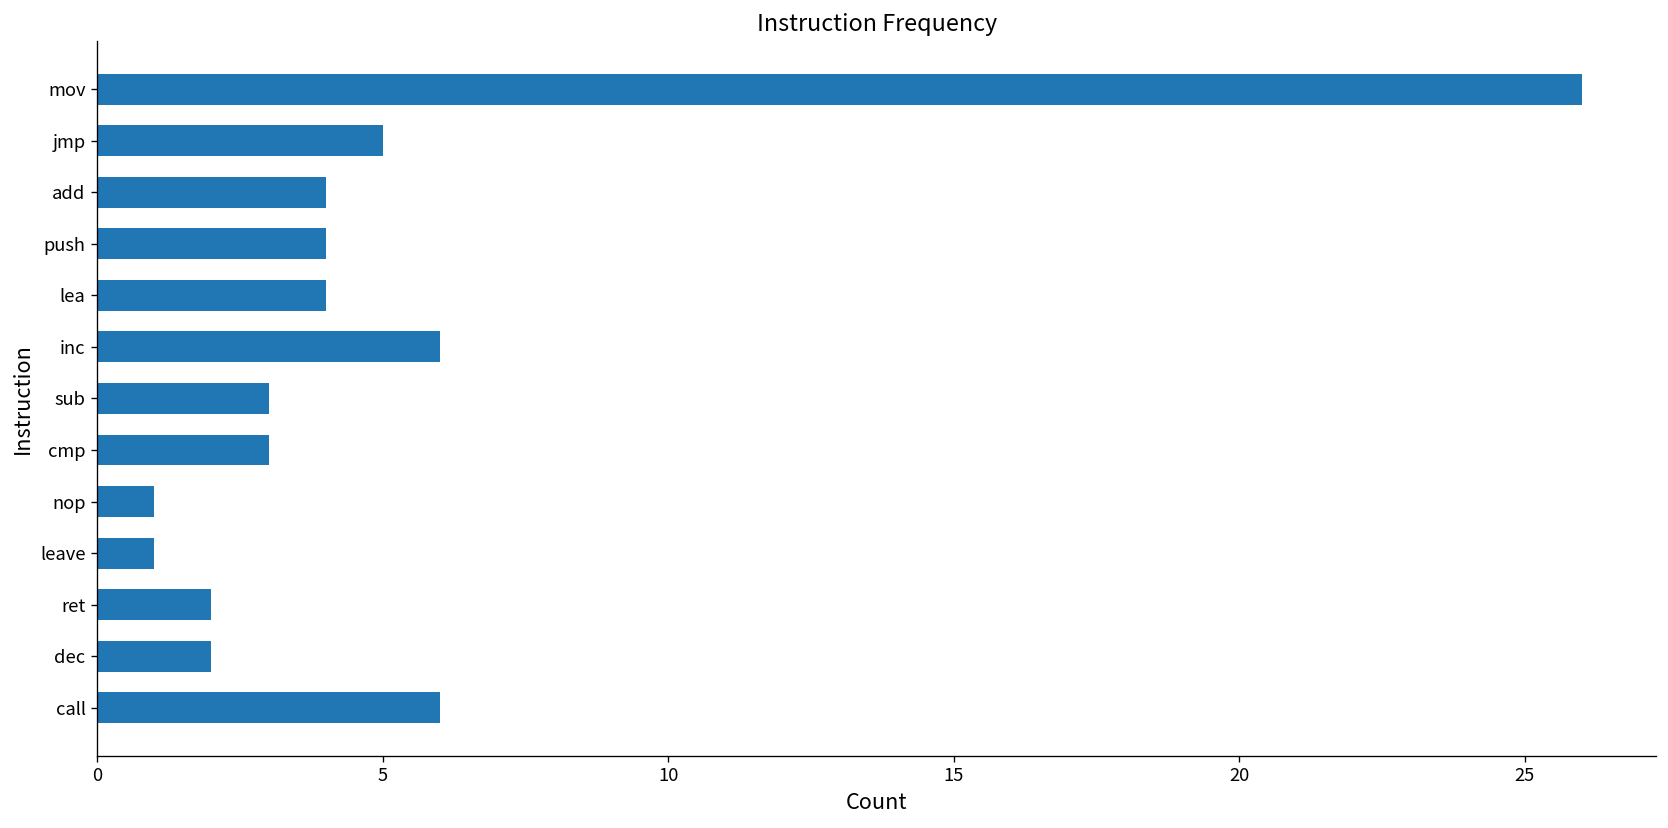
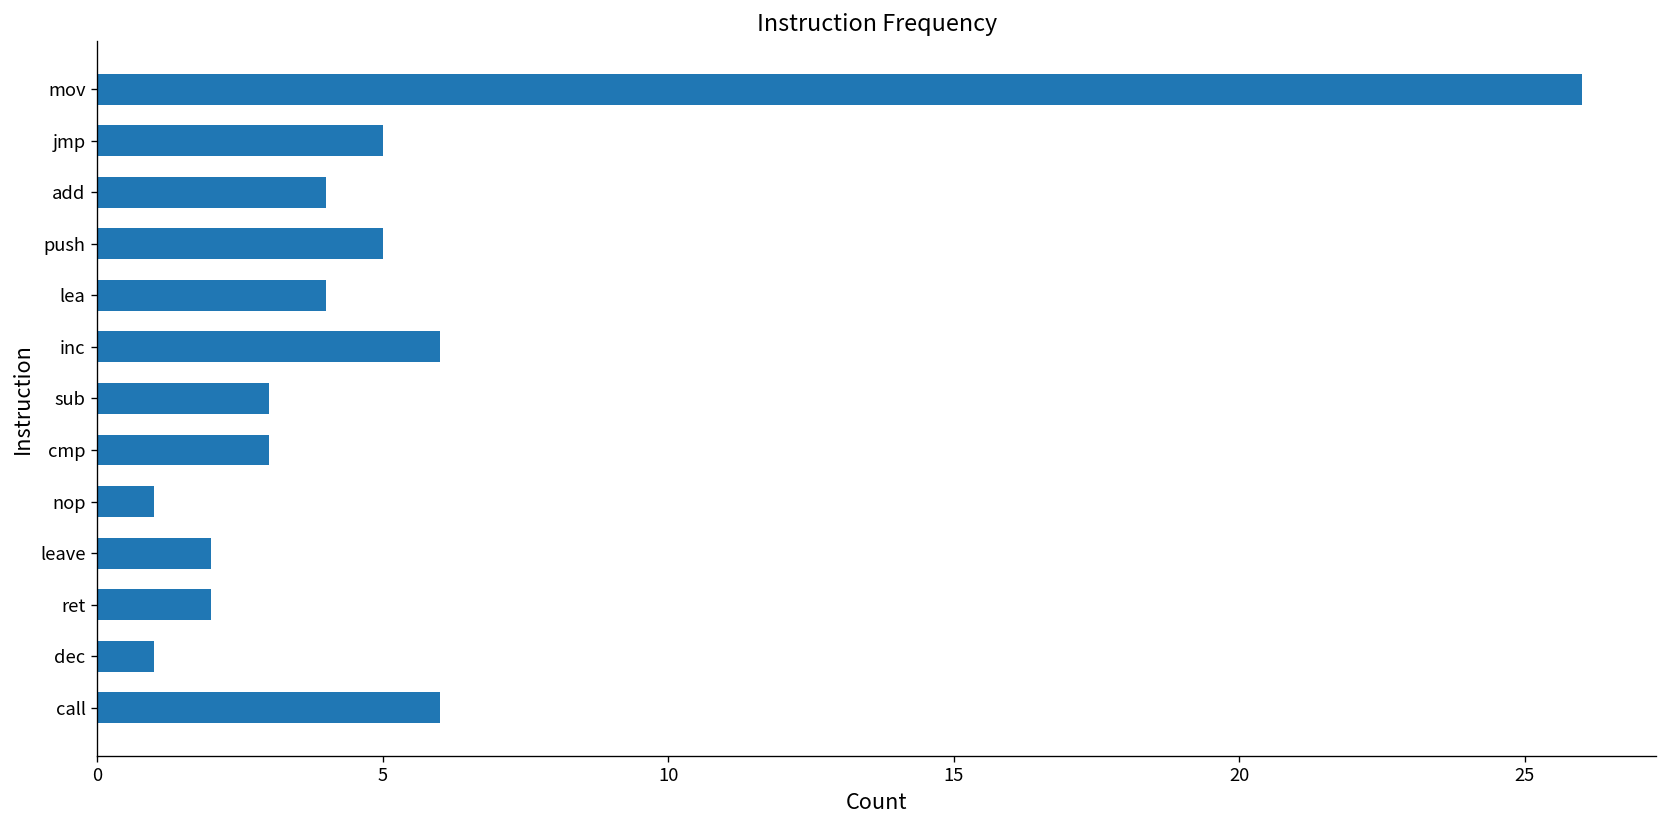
  {
    "mov": 26,
    "jmp": 5,
    "add": 4,
-   "push": 4,
+   "push": 5,
    "lea": 4,
    "inc": 6,
    "sub": 3,
    "cmp": 3,
    "nop": 1,
-   "leave": 1,
+   "leave": 2,
    "ret": 2,
-   "dec": 2,
+   "dec": 1,
    "call": 6
  }
